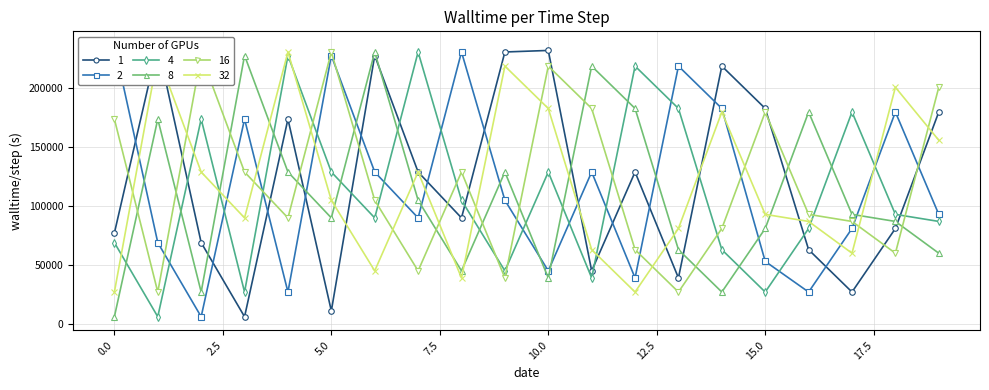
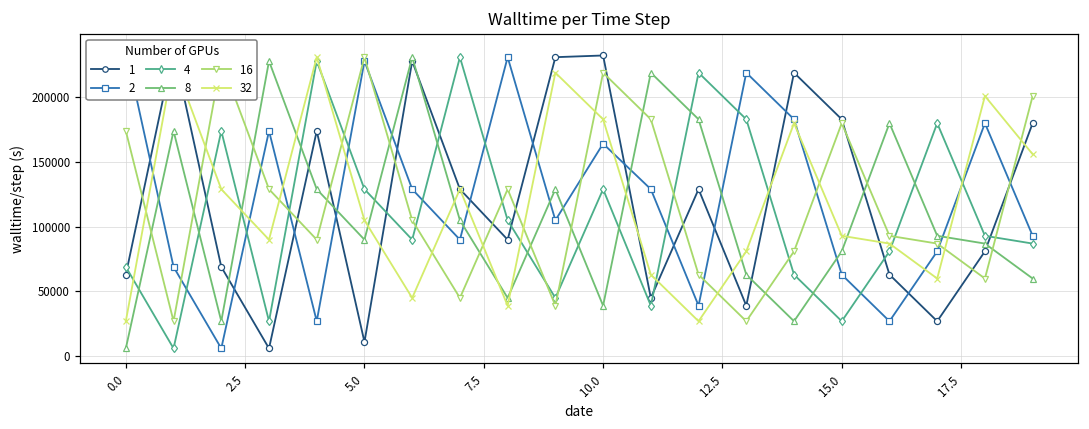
  {
    "1": {
-     "0.0": 77000,
+     "0.0": 63000,
      "5.0": 11000,
      "10.0": 232000,
      "15.0": 183000
    },
    "2": {
      "5.0": 228000,
-     "10.0": 45000,
-     "15.0": 53000
+     "10.0": 164000,
+     "15.0": 63000
    }
  }
